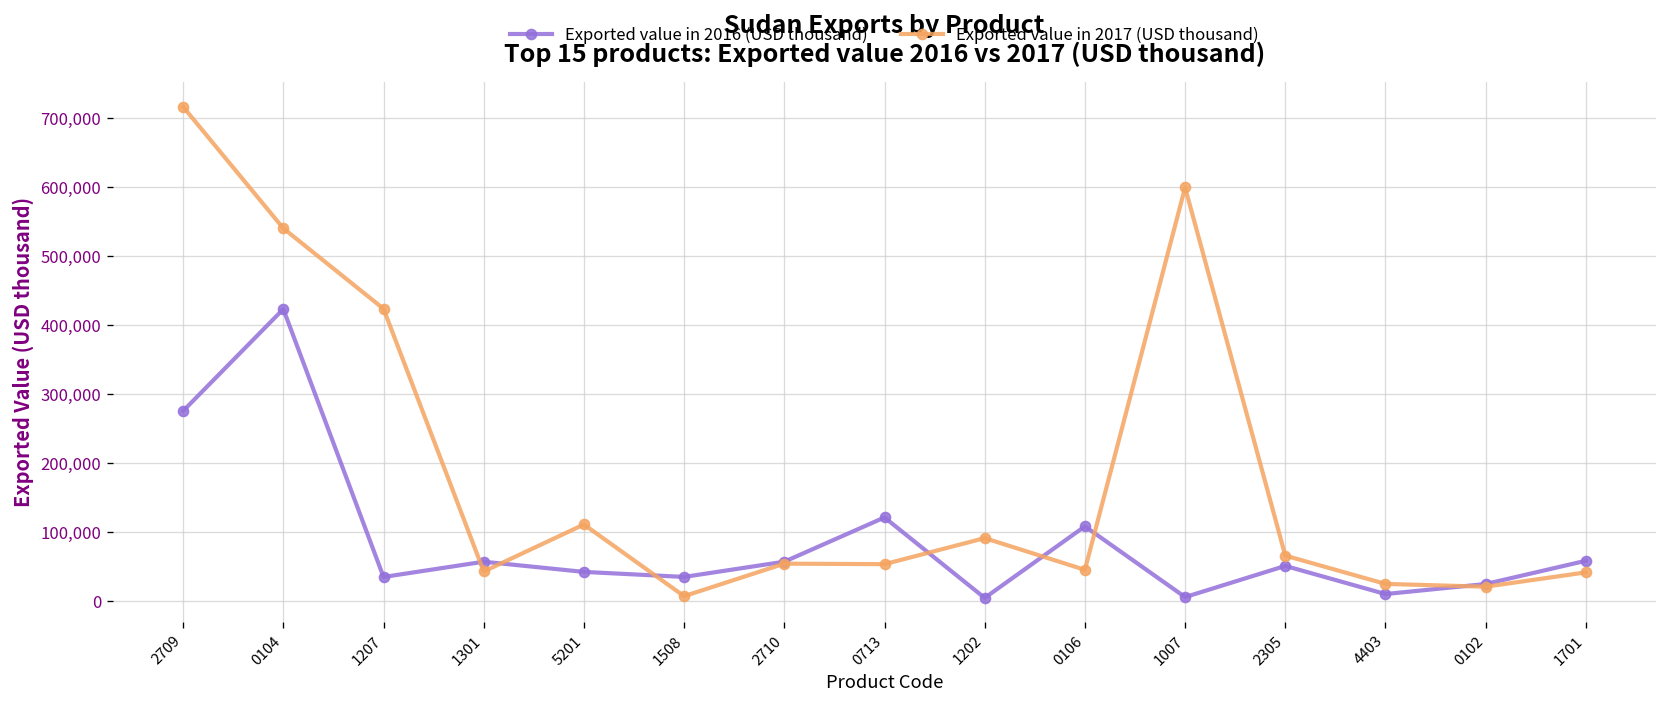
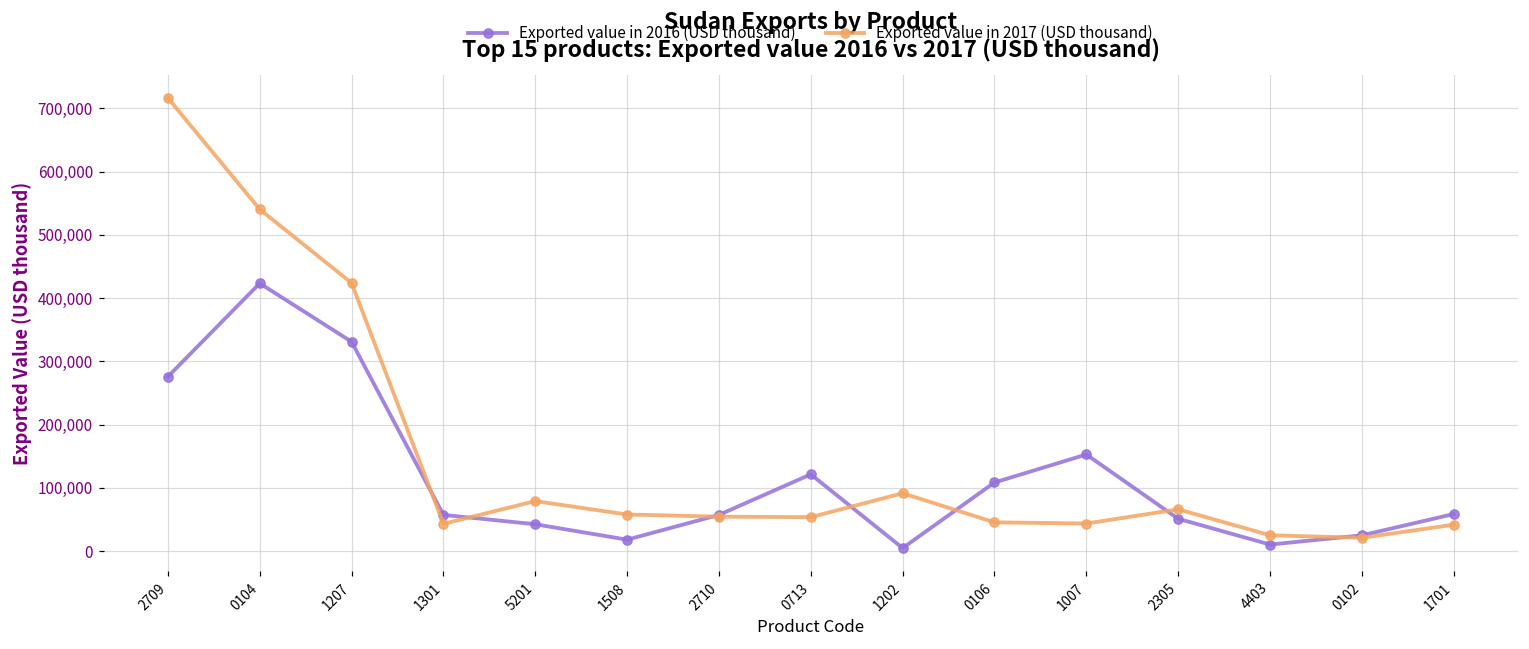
  {
    "Exported value in 2016 (USD thousand)": {
      "2709": "280,000",
      "0104": "420,000",
-     "1207": "40,000",
+     "1207": "330,000",
      "1301": "60,000",
      "5201": "40,000",
-     "1508": "40,000",
+     "1508": "20,000",
      "0713": "120,000",
      "1202": "0",
      "0106": "110,000",
-     "1007": "10,000",
+     "1007": "150,000",
      "2305": "50,000",
      "4403": "10,000",
      "1701": "60,000"
    },
    "Exported value in 2017 (USD thousand)": {
      "2709": "720,000",
      "0104": "540,000",
      "1207": "420,000",
      "1301": "40,000",
-     "5201": "110,000",
-     "1508": "10,000",
+     "5201": "80,000",
+     "1508": "60,000",
      "0713": "50,000",
      "1202": "90,000",
      "0106": "50,000",
-     "1007": "600,000",
+     "1007": "40,000",
      "2305": "70,000",
      "4403": "30,000",
      "1701": "40,000"
    }
  }
